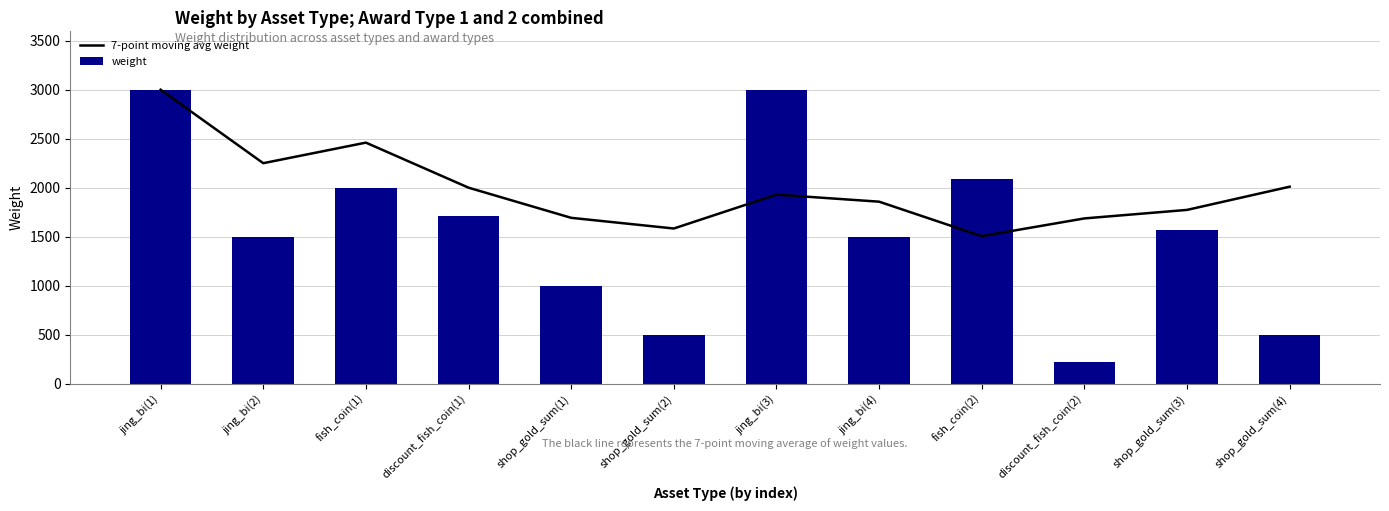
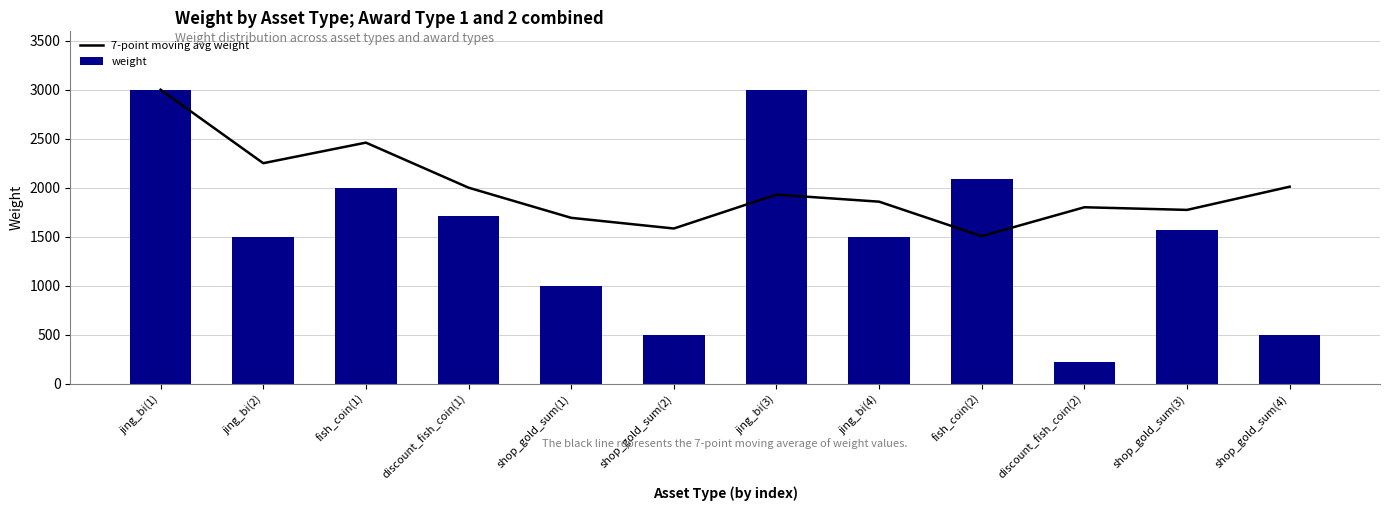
  {
    "7-point moving avg weight": {
      "jing_bi(1)": 3000,
      "jing_bi(2)": 2300,
      "fish_coin(1)": 2500,
      "discount_fish_coin(1)": 2000,
      "shop_gold_sum(1)": 1700,
      "shop_gold_sum(2)": 1600,
      "jing_bi(3)": 1900,
      "jing_bi(4)": 1900,
      "fish_coin(2)": 1500,
-     "discount_fish_coin(2)": 1700,
+     "discount_fish_coin(2)": 1800,
      "shop_gold_sum(3)": 1800,
      "shop_gold_sum(4)": 2000
    },
    "weight": {
      "jing_bi(1)": 3000,
      "jing_bi(2)": 1500,
      "fish_coin(1)": 2000,
      "discount_fish_coin(1)": 1700,
      "shop_gold_sum(1)": 1000,
      "shop_gold_sum(2)": 500,
      "jing_bi(3)": 3000,
      "jing_bi(4)": 1500,
      "fish_coin(2)": 2100,
      "discount_fish_coin(2)": 200,
      "shop_gold_sum(3)": 1600,
      "shop_gold_sum(4)": 500
    }
  }
